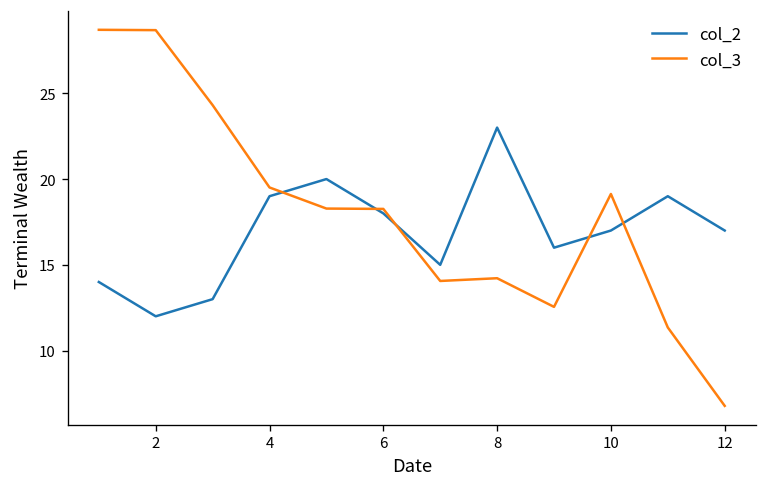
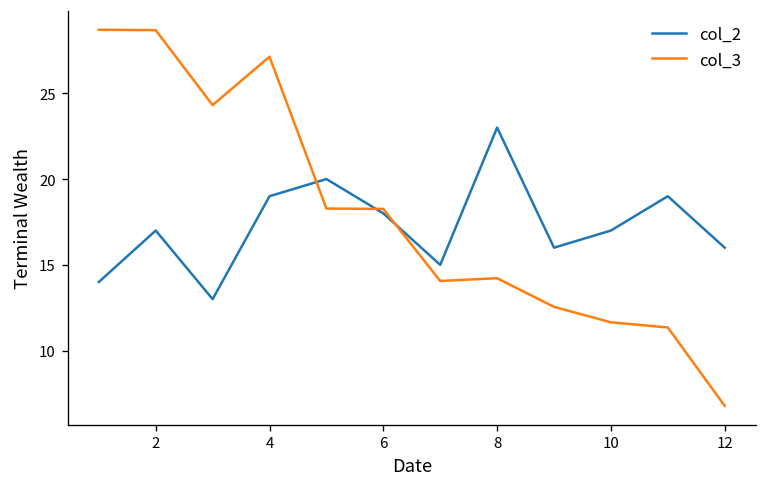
  {
    "col_2": {
-     "2": 12,
+     "2": 17,
      "4": 19,
      "6": 18,
      "8": 23,
      "10": 17,
-     "12": 17
+     "12": 16
    },
    "col_3": {
      "2": 28.7,
-     "4": 19.5,
+     "4": 27.1,
      "6": 18.3,
      "8": 14.2,
-     "10": 19.1,
+     "10": 11.7,
      "12": 6.8
    }
  }
